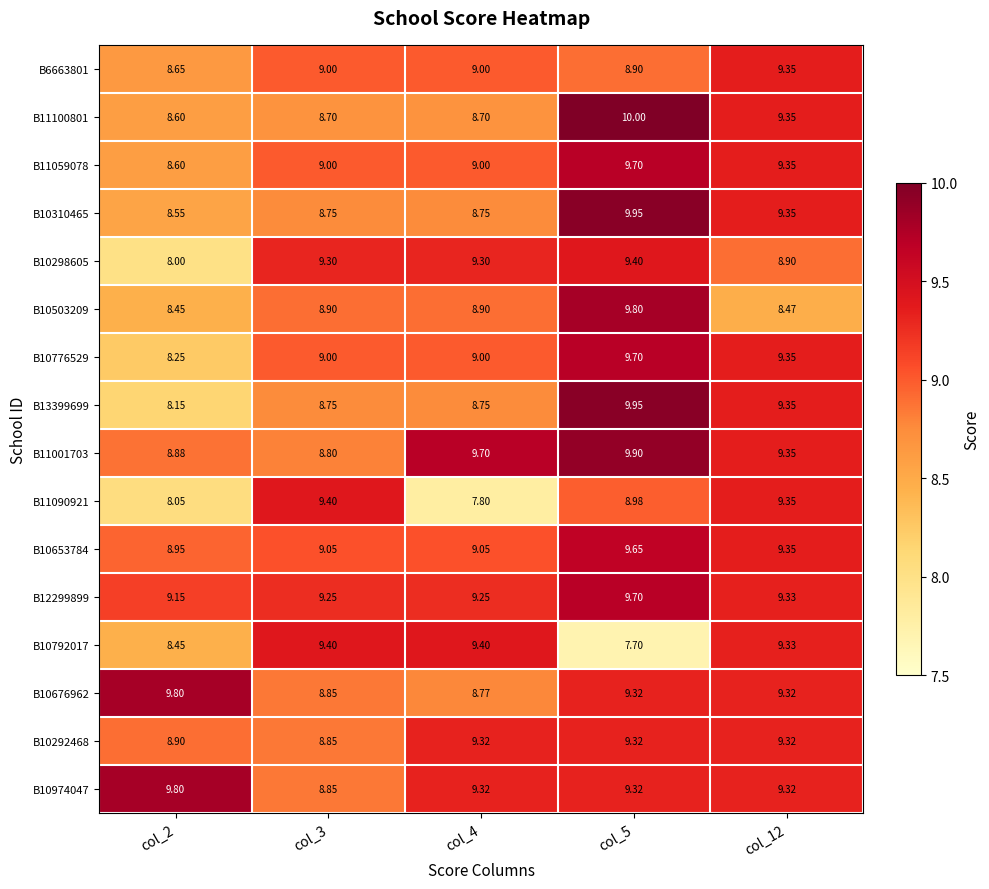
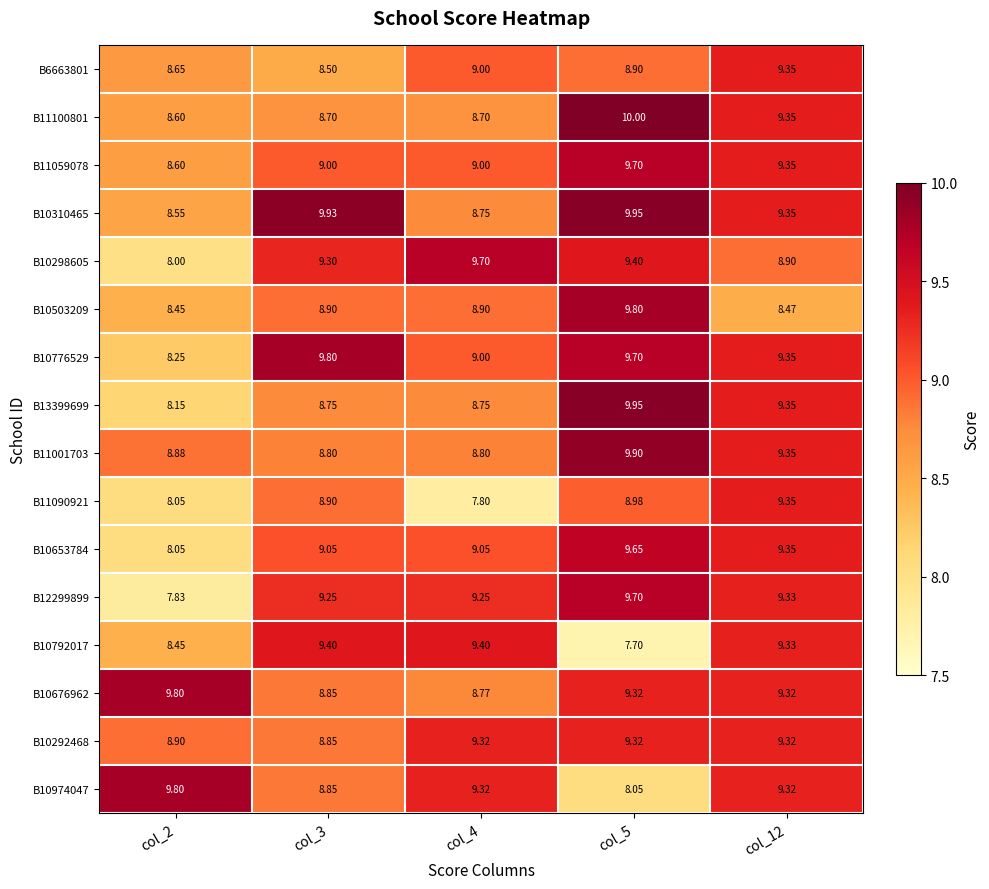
  {
    "B6663801": {
      "col_2": 8.65,
-     "col_3": 9.00,
+     "col_3": 8.50,
      "col_4": 9.00,
      "col_5": 8.90,
      "col_12": 9.35
    },
    "B11100801": {
      "col_2": 8.60,
      "col_3": 8.70,
      "col_4": 8.70,
      "col_5": 10.00,
      "col_12": 9.35
    },
    "B11059078": {
      "col_2": 8.60,
      "col_3": 9.00,
      "col_4": 9.00,
      "col_5": 9.70,
      "col_12": 9.35
    },
    "B10310465": {
      "col_2": 8.55,
-     "col_3": 8.75,
+     "col_3": 9.93,
      "col_4": 8.75,
      "col_5": 9.95,
      "col_12": 9.35
    },
    "B10298605": {
      "col_2": 8.00,
      "col_3": 9.30,
-     "col_4": 9.30,
+     "col_4": 9.70,
      "col_5": 9.40,
      "col_12": 8.90
    },
    "B10503209": {
      "col_2": 8.45,
      "col_3": 8.90,
      "col_4": 8.90,
      "col_5": 9.80,
      "col_12": 8.47
    },
    "B10776529": {
      "col_2": 8.25,
-     "col_3": 9.00,
+     "col_3": 9.80,
      "col_4": 9.00,
      "col_5": 9.70,
      "col_12": 9.35
    },
    "B13399699": {
      "col_2": 8.15,
      "col_3": 8.75,
      "col_4": 8.75,
      "col_5": 9.95,
      "col_12": 9.35
    },
    "B11001703": {
      "col_2": 8.88,
      "col_3": 8.80,
-     "col_4": 9.70,
+     "col_4": 8.80,
      "col_5": 9.90,
      "col_12": 9.35
    },
    "B11090921": {
      "col_2": 8.05,
-     "col_3": 9.40,
+     "col_3": 8.90,
      "col_4": 7.80,
      "col_5": 8.98,
      "col_12": 9.35
    },
    "B10653784": {
-     "col_2": 8.95,
+     "col_2": 8.05,
      "col_3": 9.05,
      "col_4": 9.05,
      "col_5": 9.65,
      "col_12": 9.35
    },
    "B12299899": {
-     "col_2": 9.15,
+     "col_2": 7.83,
      "col_3": 9.25,
      "col_4": 9.25,
      "col_5": 9.70,
      "col_12": 9.33
    },
    "B10792017": {
      "col_2": 8.45,
      "col_3": 9.40,
      "col_4": 9.40,
      "col_5": 7.70,
      "col_12": 9.33
    },
    "B10676962": {
      "col_2": 9.80,
      "col_3": 8.85,
      "col_4": 8.77,
      "col_5": 9.32,
      "col_12": 9.32
    },
    "B10292468": {
      "col_2": 8.90,
      "col_3": 8.85,
      "col_4": 9.32,
      "col_5": 9.32,
      "col_12": 9.32
    },
    "B10974047": {
      "col_2": 9.80,
      "col_3": 8.85,
      "col_4": 9.32,
-     "col_5": 9.32,
+     "col_5": 8.05,
      "col_12": 9.32
    }
  }
